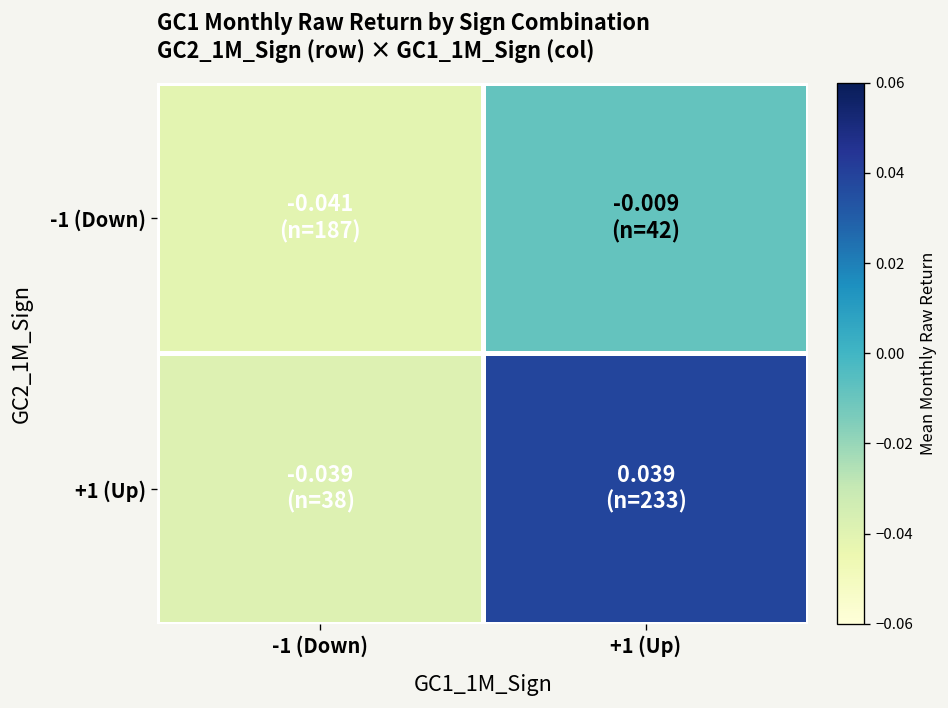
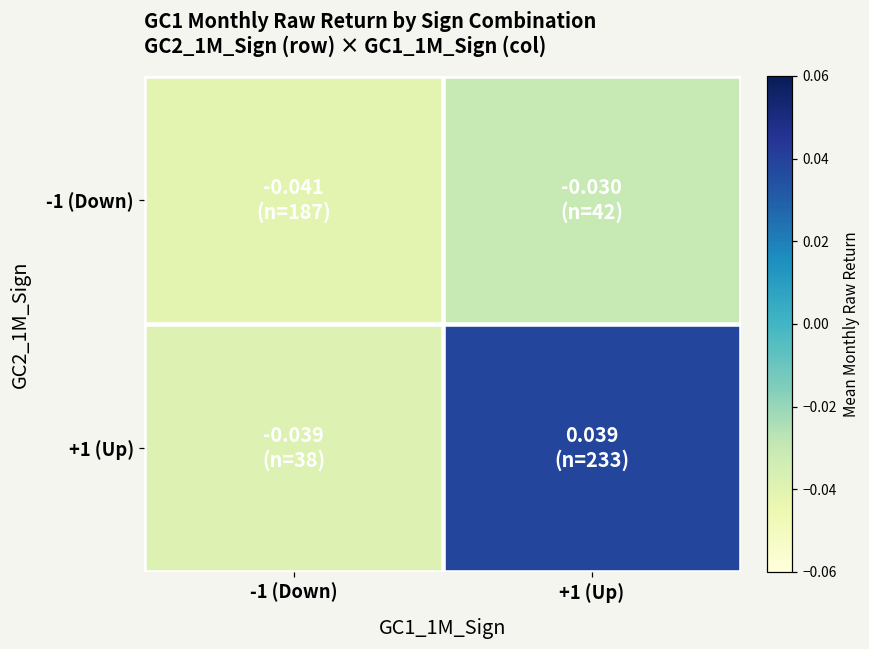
  {
    "-1 (Down)": {
-     "+1 (Up)": -0.009
+     "+1 (Up)": -0.030
    }
  }
